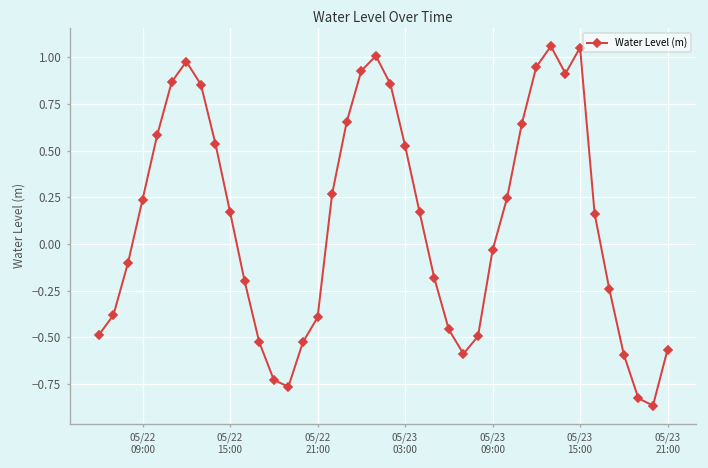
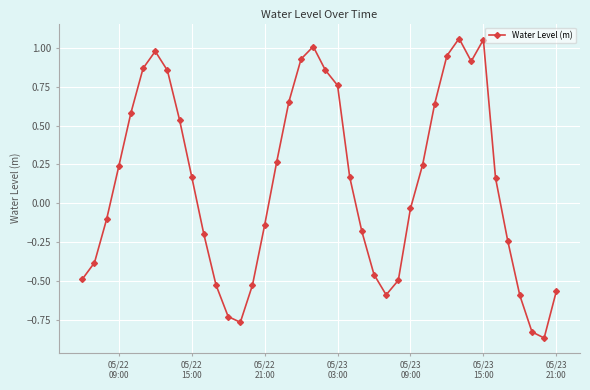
  {
    "05/22 09:00": 0.24,
    "05/22 15:00": 0.17,
-   "05/22 21:00": -0.39,
-   "05/23 03:00": 0.53,
+   "05/22 21:00": -0.14,
+   "05/23 03:00": 0.76,
    "05/23 09:00": -0.03,
    "05/23 15:00": 1.05,
    "05/23 21:00": -0.57
  }
